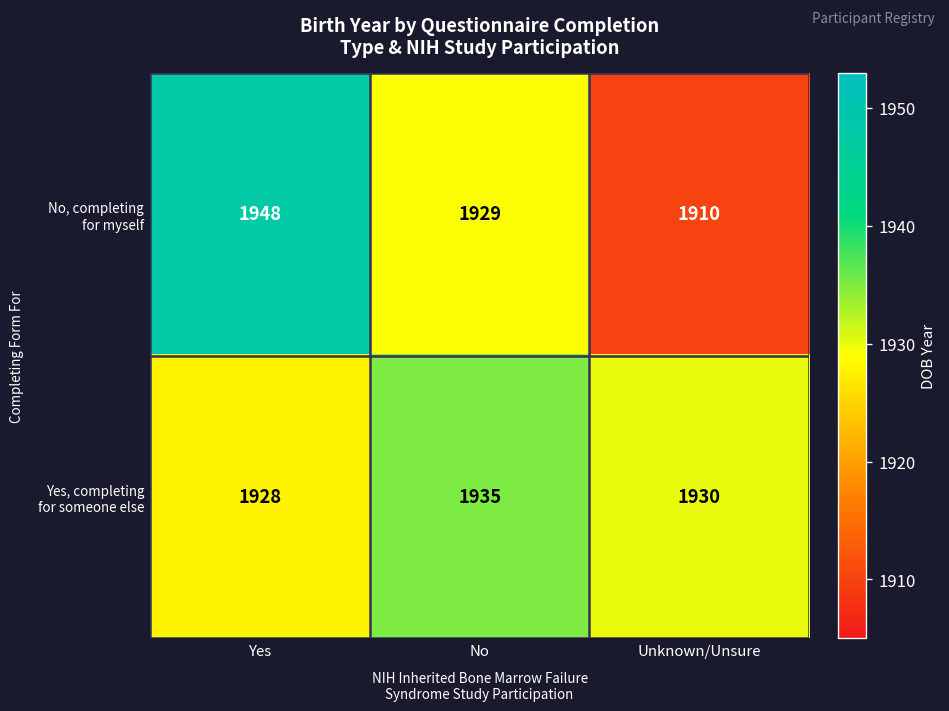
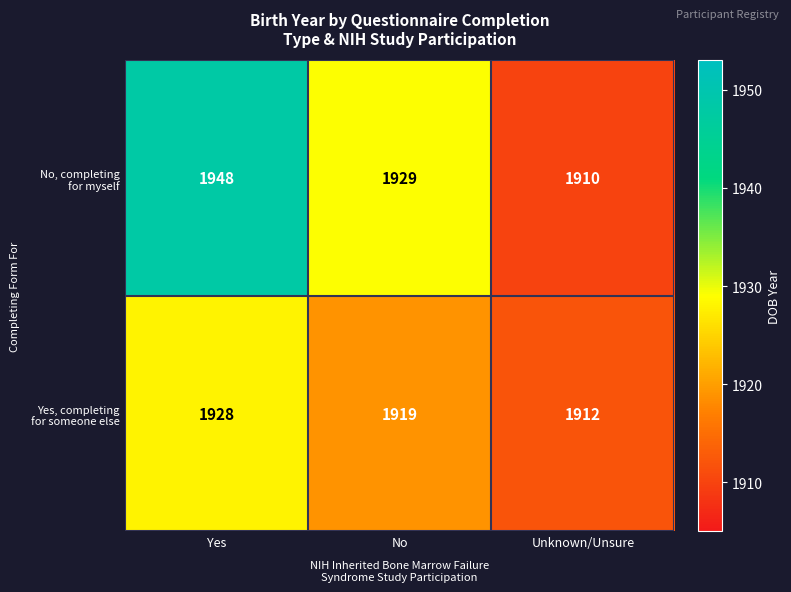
  {
    "No, completing for myself": {
      "Yes": 1948,
      "No": 1929,
      "Unknown/Unsure": 1910
    },
    "Yes, completing for someone else": {
      "Yes": 1928,
-     "No": 1935,
-     "Unknown/Unsure": 1930
+     "No": 1919,
+     "Unknown/Unsure": 1912
    }
  }
